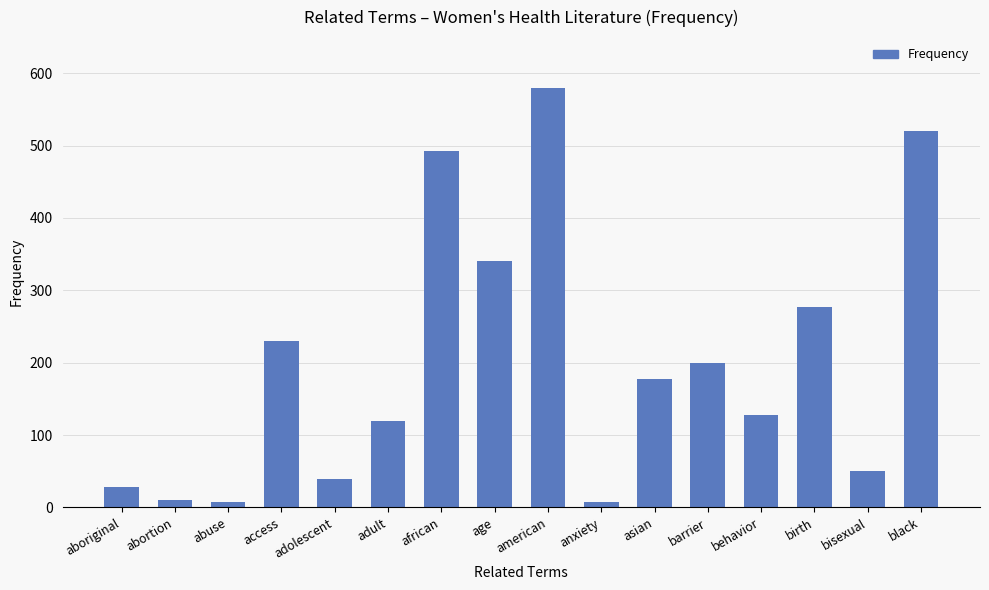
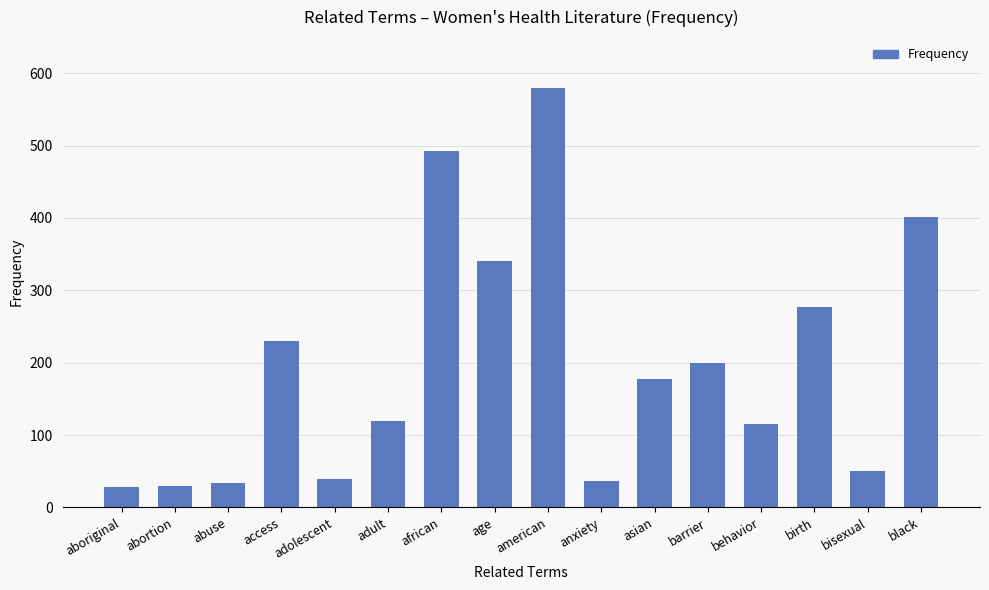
  {
    "aboriginal": 30,
-   "abortion": 10,
-   "abuse": 10,
+   "abortion": 30,
+   "abuse": 30,
    "access": 230,
    "adolescent": 40,
    "adult": 120,
    "african": 490,
    "age": 340,
    "american": 580,
-   "anxiety": 10,
+   "anxiety": 40,
    "asian": 180,
    "barrier": 200,
-   "behavior": 130,
+   "behavior": 120,
    "birth": 280,
    "bisexual": 50,
-   "black": 520
+   "black": 400
  }
